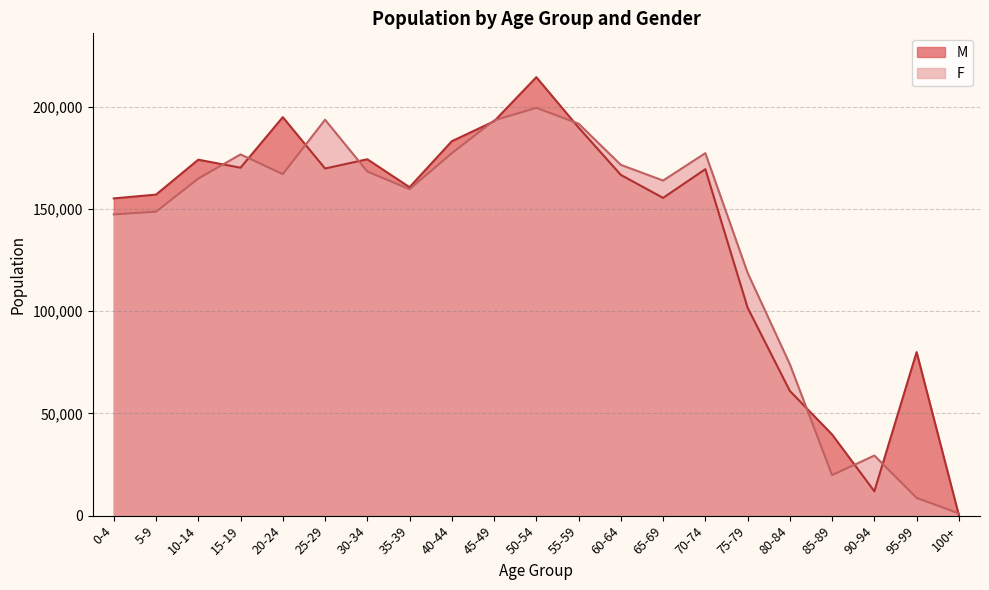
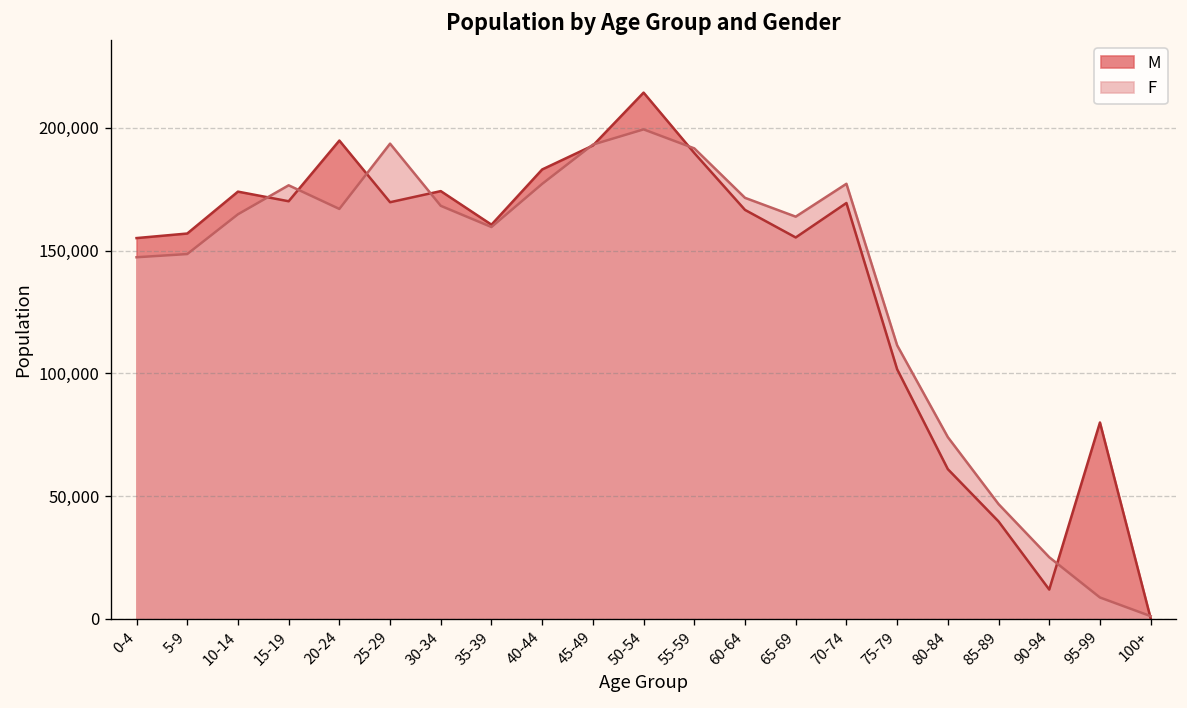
  {
    "M": {
      "0-4": "155,000",
      "5-9": "157,000",
      "10-14": "174,000",
      "15-19": "170,000",
      "20-24": "195,000",
      "25-29": "170,000",
      "30-34": "174,000",
      "40-44": "183,000",
      "50-54": "214,000",
      "55-59": "190,000",
      "60-64": "167,000",
      "65-69": "155,000",
      "70-74": "169,000",
      "75-79": "102,000",
      "80-84": "61,000",
      "85-89": "40,000",
      "90-94": "12,000",
      "95-99": "80,000"
    },
    "F": {
      "0-4": "147,000",
      "5-9": "149,000",
      "10-14": "165,000",
      "15-19": "177,000",
      "20-24": "167,000",
      "25-29": "194,000",
      "30-34": "168,000",
      "40-44": "177,000",
      "50-54": "199,000",
      "55-59": "192,000",
      "60-64": "171,000",
      "65-69": "164,000",
      "70-74": "177,000",
-     "75-79": "119,000",
+     "75-79": "111,000",
      "80-84": "74,000",
-     "85-89": "20,000",
-     "90-94": "29,000",
+     "85-89": "47,000",
+     "90-94": "25,000",
      "95-99": "9,000"
    }
  }
